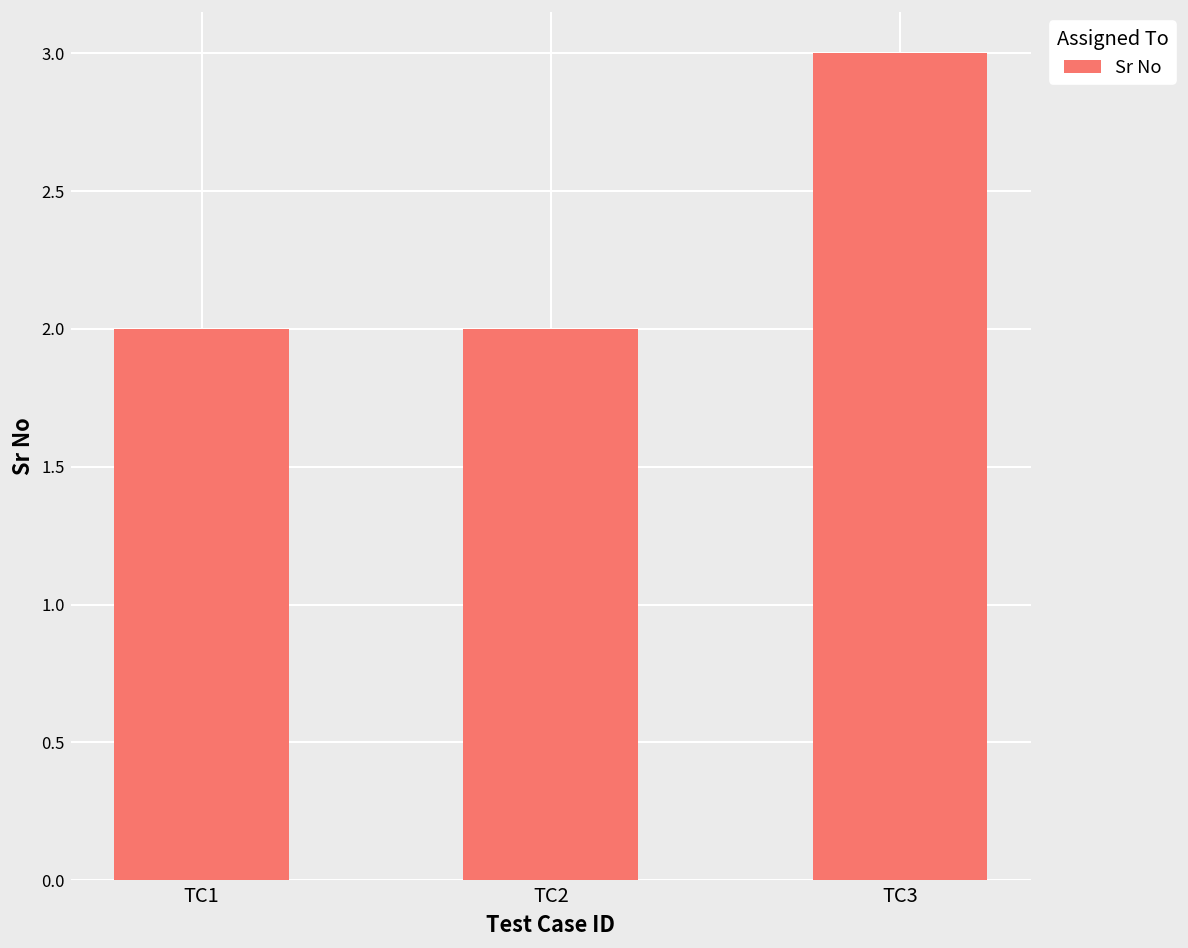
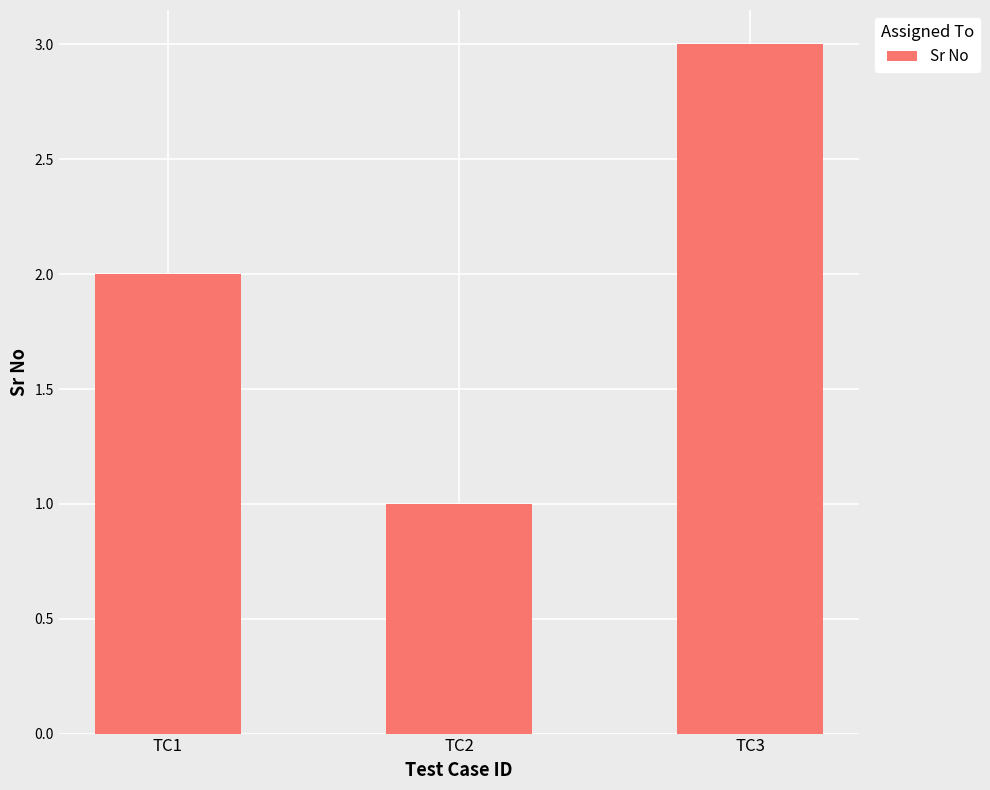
  {
    "TC1": 2,
-   "TC2": 2,
+   "TC2": 1,
    "TC3": 3
  }
